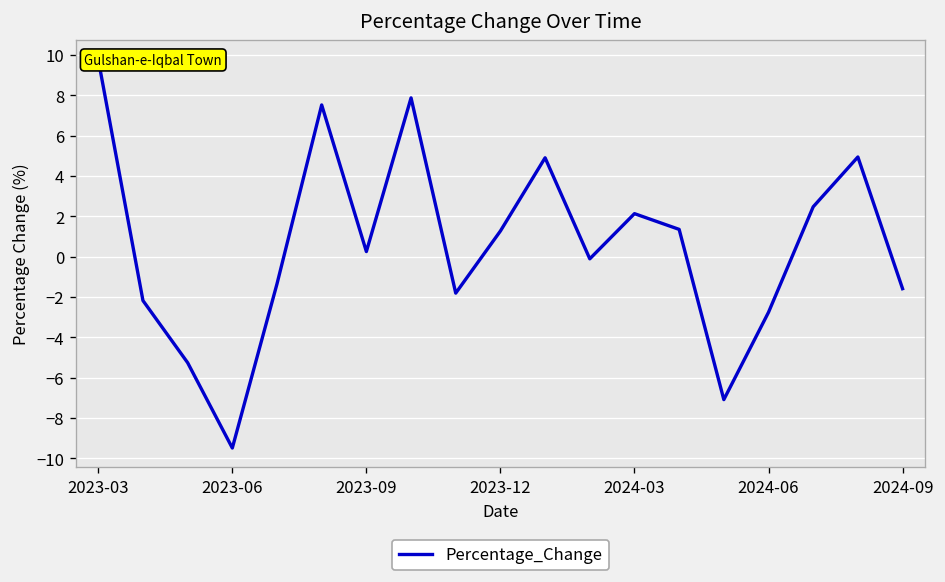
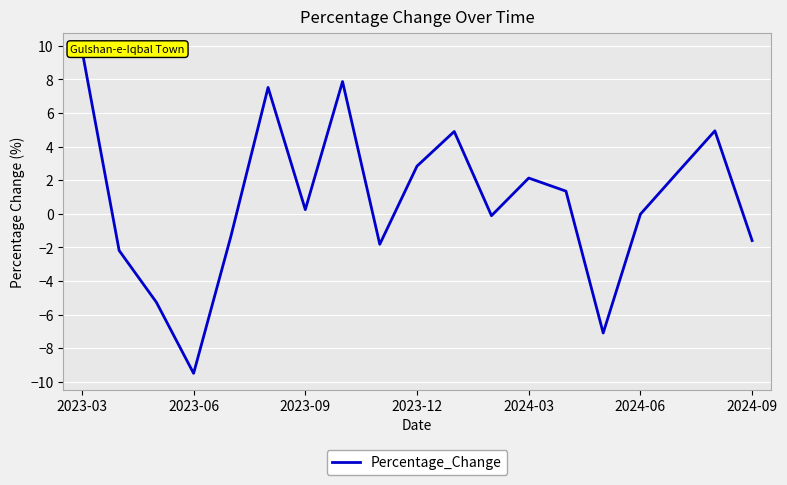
  {
    "2023-06": -9.5,
    "2023-09": 0.3,
-   "2023-12": 1.3,
+   "2023-12": 2.8,
    "2024-03": 2.1,
-   "2024-06": -2.8,
+   "2024-06": 0.0,
    "2024-09": -1.6
  }
